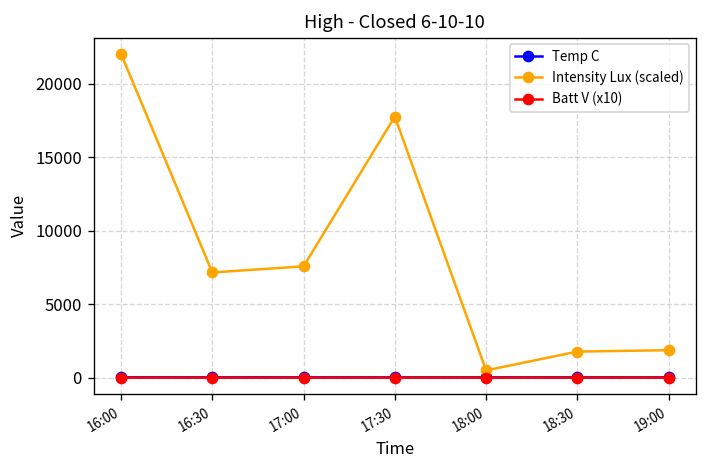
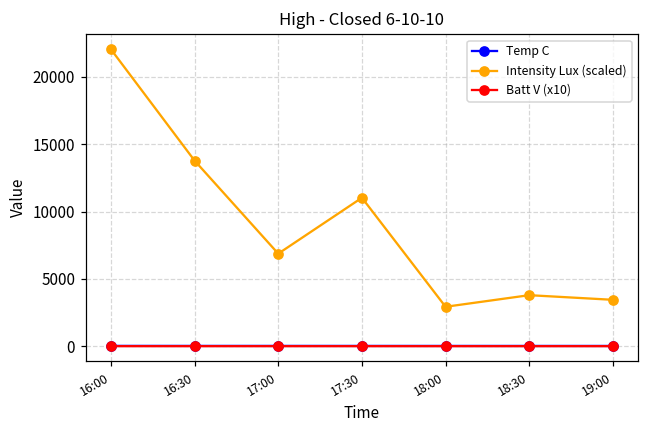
  {
    "Intensity Lux (scaled)": {
      "16:00": 22000,
-     "16:30": 7200,
-     "17:00": 7600,
-     "17:30": 17800,
-     "18:00": 500,
-     "18:30": 1800,
-     "19:00": 1900
+     "16:30": 13800,
+     "17:00": 6900,
+     "17:30": 11000,
+     "18:00": 2900,
+     "18:30": 3800,
+     "19:00": 3400
    }
  }
